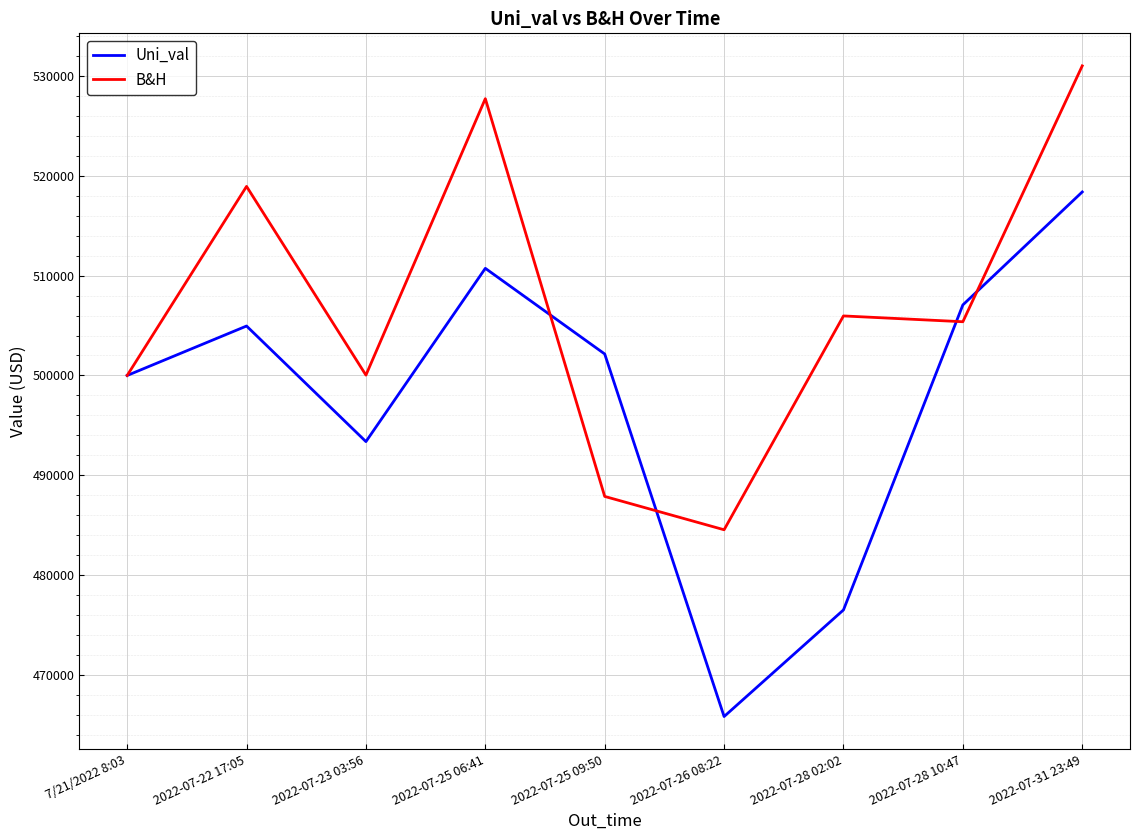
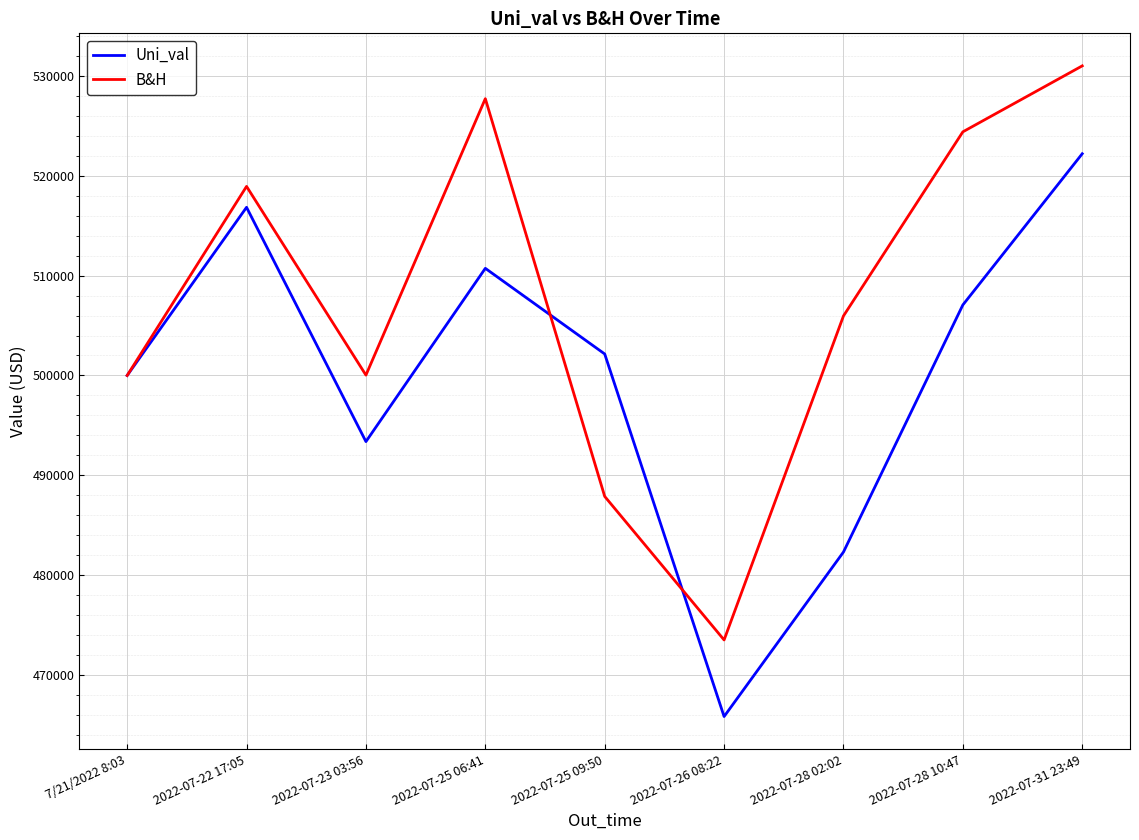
  {
    "Uni_val": {
-     "2022-07-22 17:05": 505000,
+     "2022-07-22 17:05": 517000,
      "2022-07-23 03:56": 493000,
      "2022-07-25 06:41": 511000,
      "2022-07-25 09:50": 502000,
      "2022-07-26 08:22": 466000,
-     "2022-07-28 02:02": 477000,
+     "2022-07-28 02:02": 482000,
      "2022-07-28 10:47": 507000,
-     "2022-07-31 23:49": 518000
+     "2022-07-31 23:49": 522000
    },
    "B&H": {
      "2022-07-22 17:05": 519000,
      "2022-07-23 03:56": 500000,
      "2022-07-25 06:41": 528000,
      "2022-07-25 09:50": 488000,
-     "2022-07-26 08:22": 485000,
+     "2022-07-26 08:22": 474000,
      "2022-07-28 02:02": 506000,
-     "2022-07-28 10:47": 505000,
+     "2022-07-28 10:47": 524000,
      "2022-07-31 23:49": 531000
    }
  }
